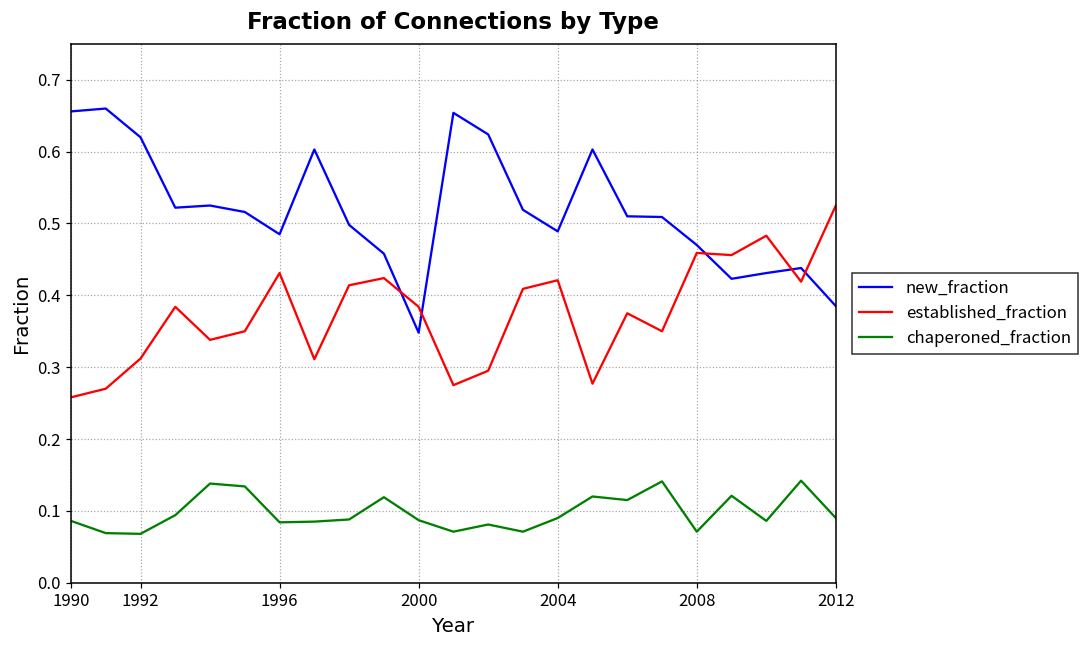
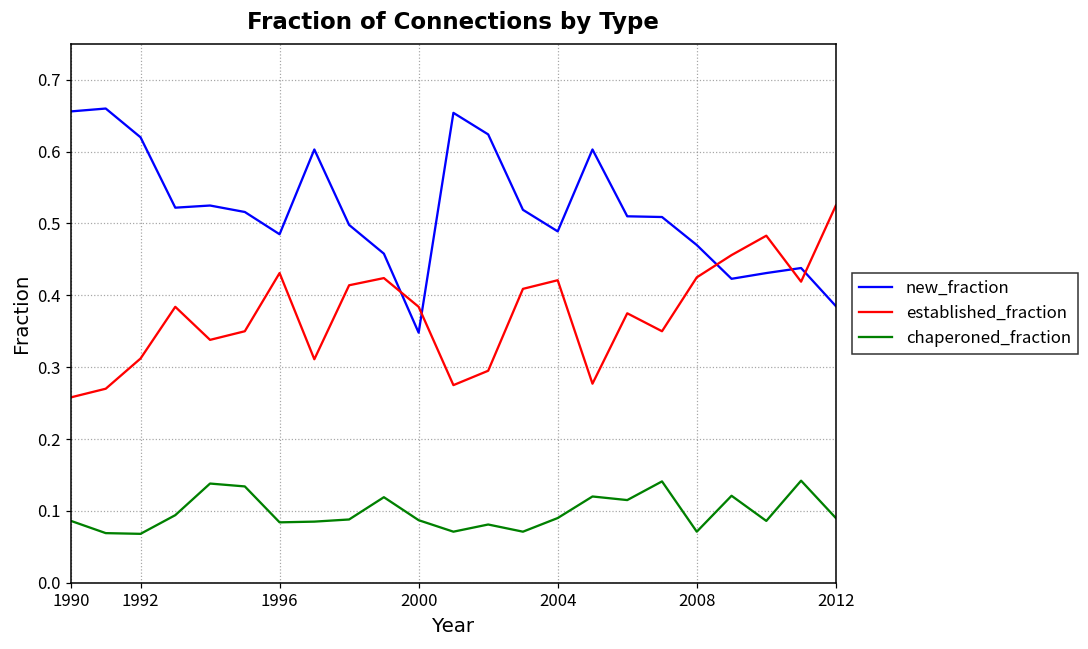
  {
    "new_fraction": {
      "1990": 0.66,
      "1992": 0.62,
      "1996": 0.49,
      "2000": 0.35,
      "2004": 0.49,
      "2008": 0.47,
      "2012": 0.39
    },
    "established_fraction": {
      "1990": 0.26,
      "1992": 0.31,
      "1996": 0.43,
      "2000": 0.38,
      "2004": 0.42,
-     "2008": 0.46,
+     "2008": 0.43,
      "2012": 0.53
    },
    "chaperoned_fraction": {
      "1990": 0.09,
      "1992": 0.07,
      "1996": 0.08,
      "2000": 0.09,
      "2004": 0.09,
      "2008": 0.07,
      "2012": 0.09
    }
  }
